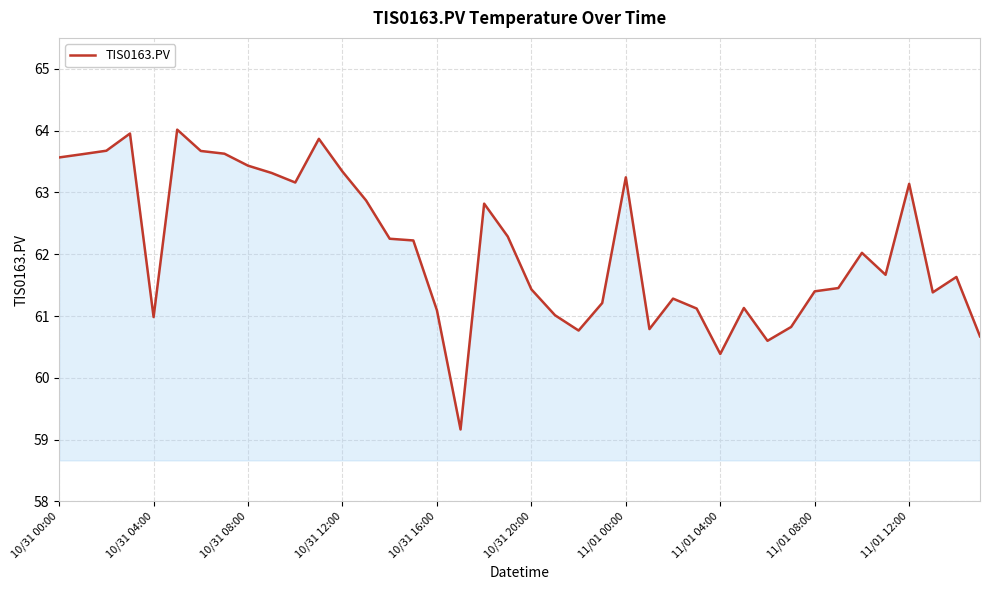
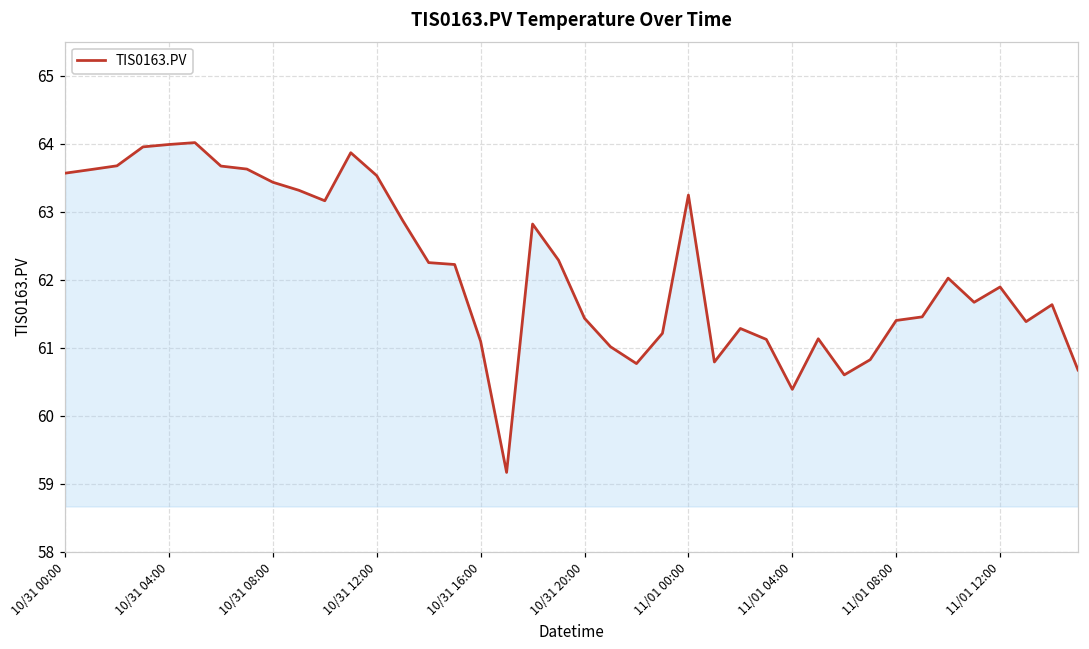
  {
    "10/31 00:00": 63.6,
-   "10/31 04:00": 61.0,
+   "10/31 04:00": 64.0,
    "10/31 08:00": 63.4,
-   "10/31 12:00": 63.3,
+   "10/31 12:00": 63.5,
    "10/31 16:00": 61.1,
    "10/31 20:00": 61.4,
    "11/01 00:00": 63.2,
    "11/01 04:00": 60.4,
    "11/01 08:00": 61.4,
-   "11/01 12:00": 63.1
+   "11/01 12:00": 61.9
  }
